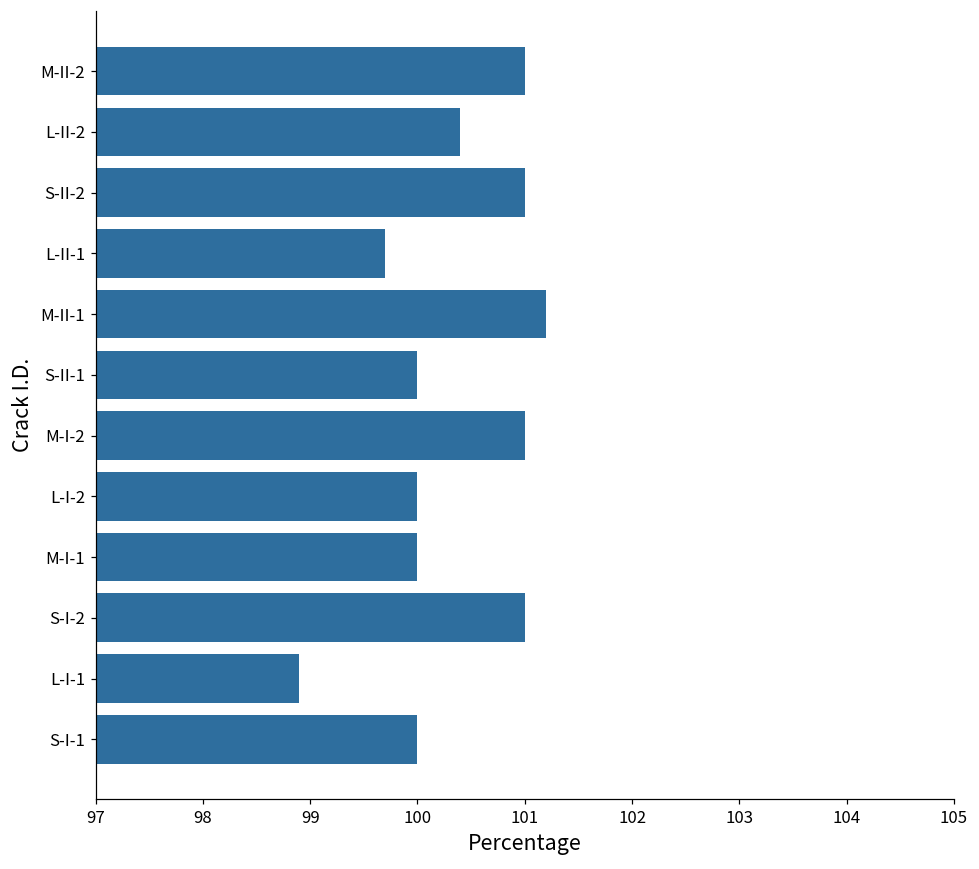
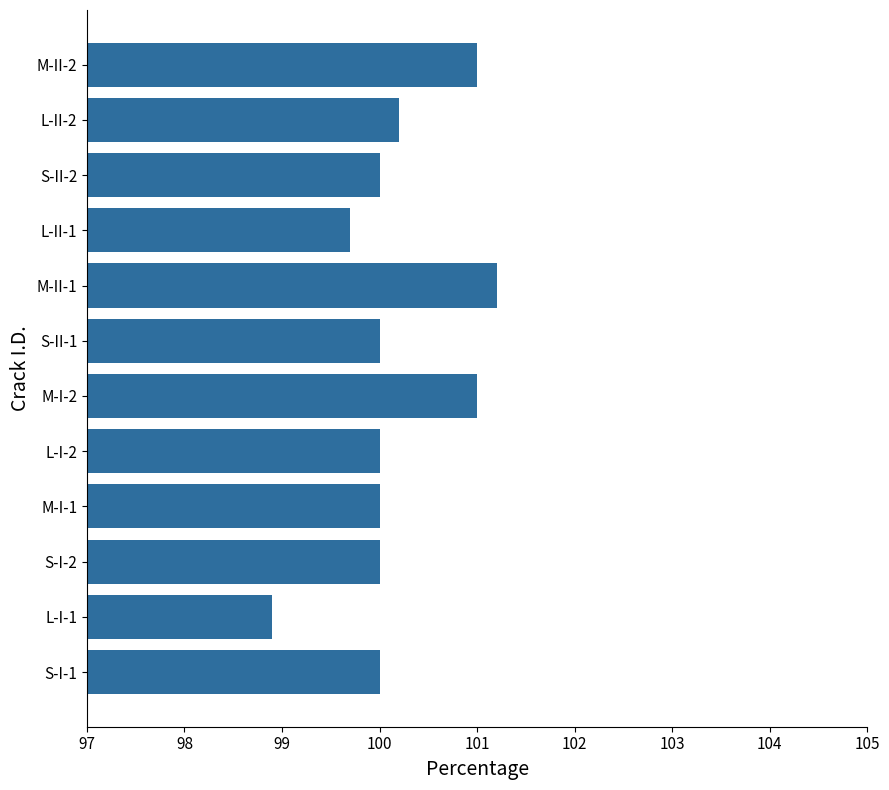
  {
    "M-II-2": 101.0,
-   "L-II-2": 100.4,
-   "S-II-2": 101,
+   "L-II-2": 100.2,
+   "S-II-2": 100,
    "L-II-1": 99.7,
    "M-II-1": 101.2,
    "S-II-1": 100.0,
    "M-I-2": 101.0,
    "L-I-2": 100.0,
    "M-I-1": 100.0,
-   "S-I-2": 101,
+   "S-I-2": 100,
    "L-I-1": 98.9,
    "S-I-1": 100.0
  }
